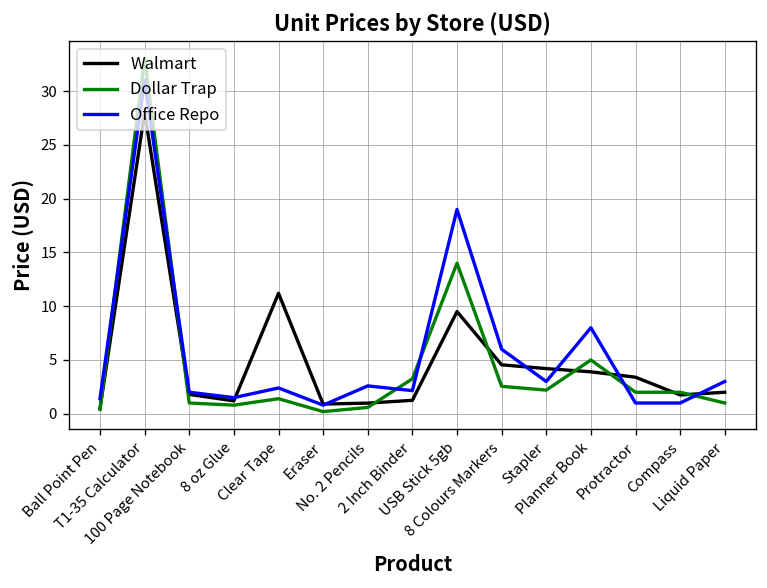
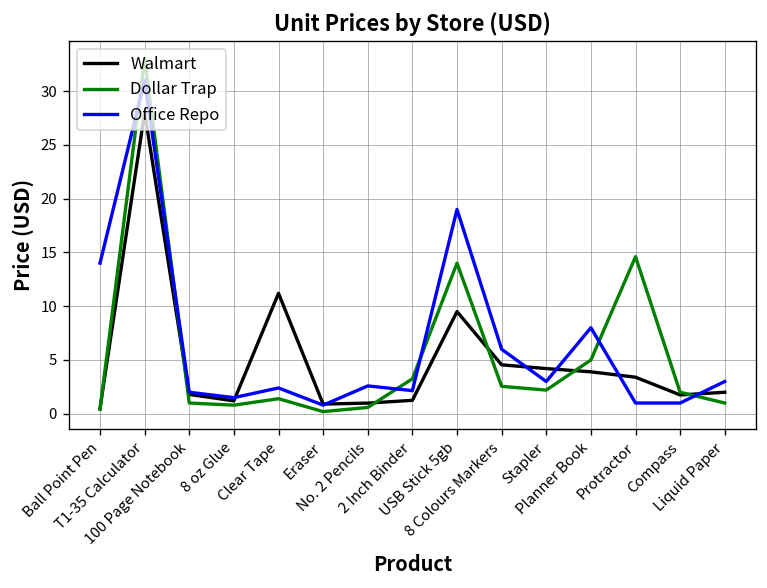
  {
    "Walmart": {
      "8 oz Glue": 1,
      "Clear Tape": 11,
      "No. 2 Pencils": 1,
      "2 Inch Binder": 1,
      "USB Stick 5gb": 10,
      "8 Colours Markers": 5,
      "Stapler": 4,
      "Planner Book": 4,
      "Protractor": 3,
      "Liquid Paper": 2
    },
    "Dollar Trap": {
      "100 Page Notebook": 1,
      "8 oz Glue": 1,
      "Clear Tape": 1,
      "Eraser": 0,
      "No. 2 Pencils": 1,
      "2 Inch Binder": 3,
      "USB Stick 5gb": 14,
      "8 Colours Markers": 3,
      "Stapler": 2,
      "Planner Book": 5,
-     "Protractor": 2,
+     "Protractor": 15,
      "Liquid Paper": 1
    },
    "Office Repo": {
-     "Ball Point Pen": 1,
+     "Ball Point Pen": 14,
      "8 oz Glue": 2,
      "Clear Tape": 2,
      "No. 2 Pencils": 3,
      "2 Inch Binder": 2,
      "USB Stick 5gb": 19,
      "8 Colours Markers": 6,
      "Stapler": 3,
      "Planner Book": 8,
      "Protractor": 1,
      "Compass": 1,
      "Liquid Paper": 3
    }
  }
